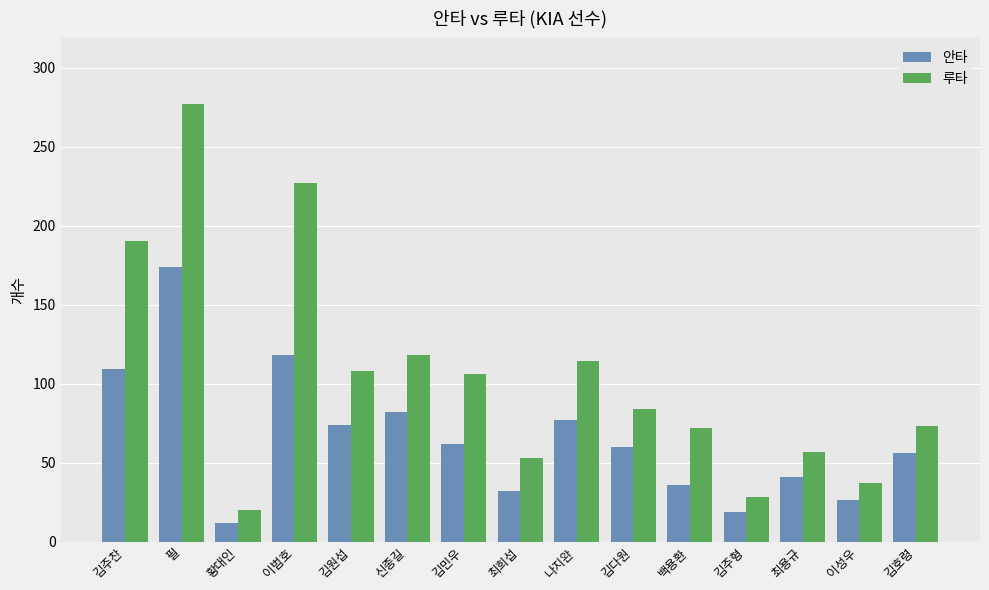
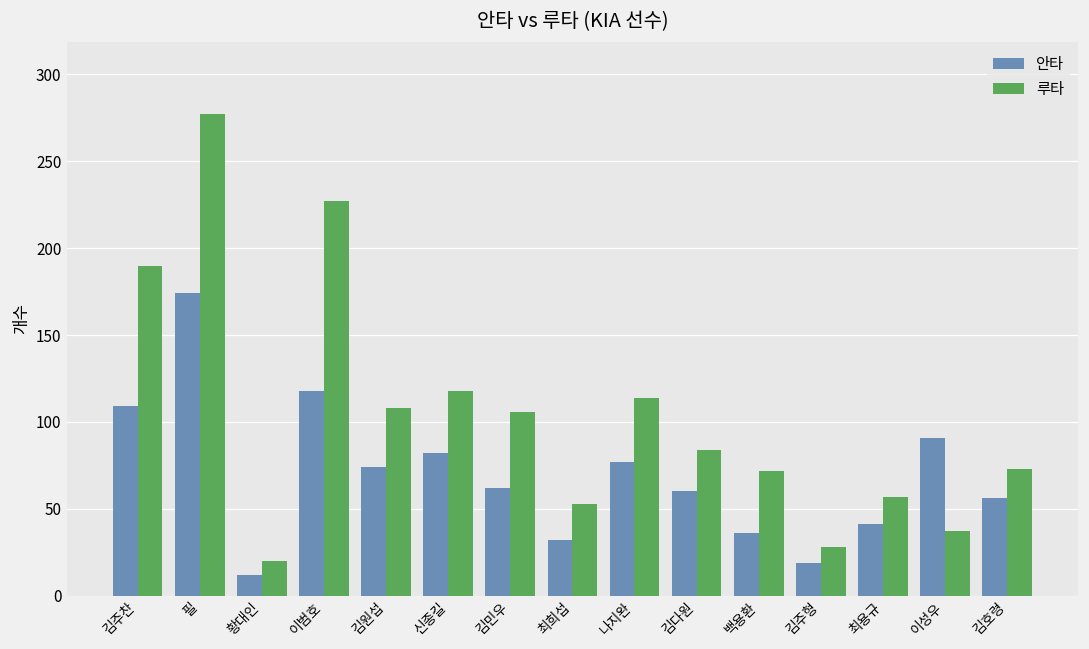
  {
    "안타": {
      "김주찬": 109,
      "필": 174,
      "황대인": 12,
      "이범호": 118,
      "김원섭": 74,
      "신종길": 82,
      "김민우": 62,
      "최희섭": 32,
      "나지완": 77,
      "김다원": 60,
      "백용환": 36,
      "김주형": 19,
      "최용규": 41,
-     "이성우": 26,
+     "이성우": 91,
      "김호령": 56
    },
    "루타": {
      "김주찬": 190,
      "필": 277,
      "황대인": 20,
      "이범호": 227,
      "김원섭": 108,
      "신종길": 118,
      "김민우": 106,
      "최희섭": 53,
      "나지완": 114,
      "김다원": 84,
      "백용환": 72,
      "김주형": 28,
      "최용규": 57,
      "이성우": 37,
      "김호령": 73
    }
  }
